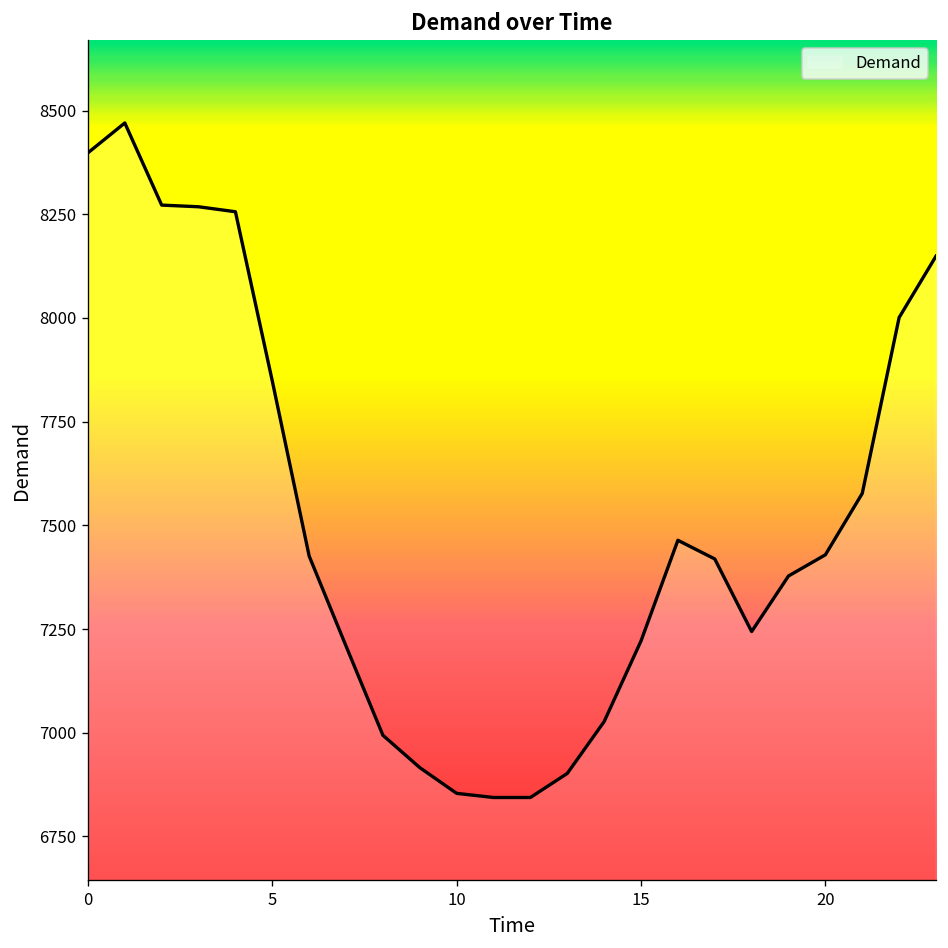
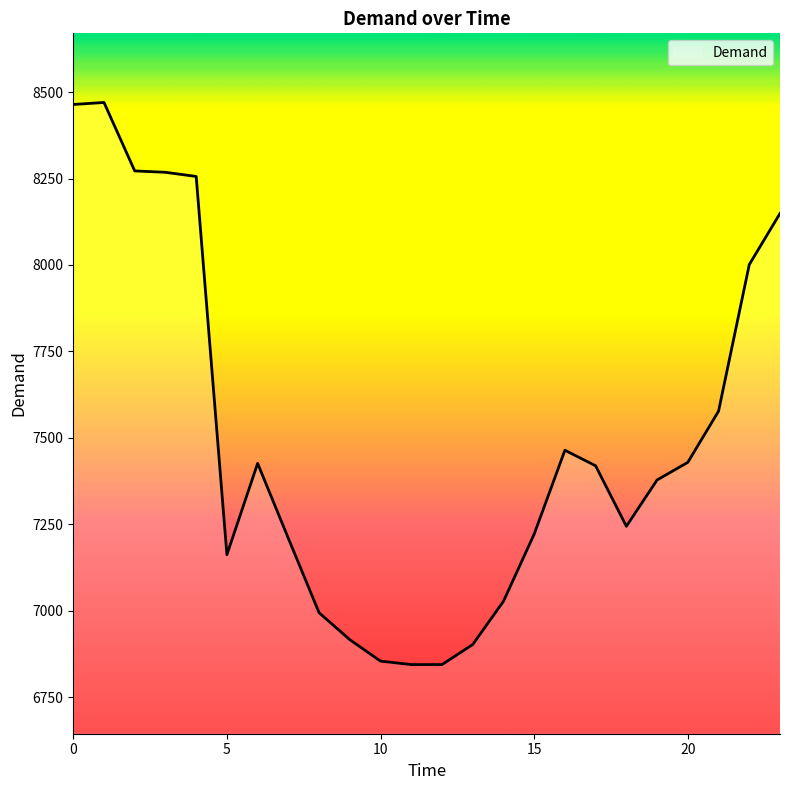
  {
-   "0": 8400,
-   "5": 7850,
+   "0": 8460,
+   "5": 7160,
    "10": 6850,
    "15": 7220,
    "20": 7430
  }
